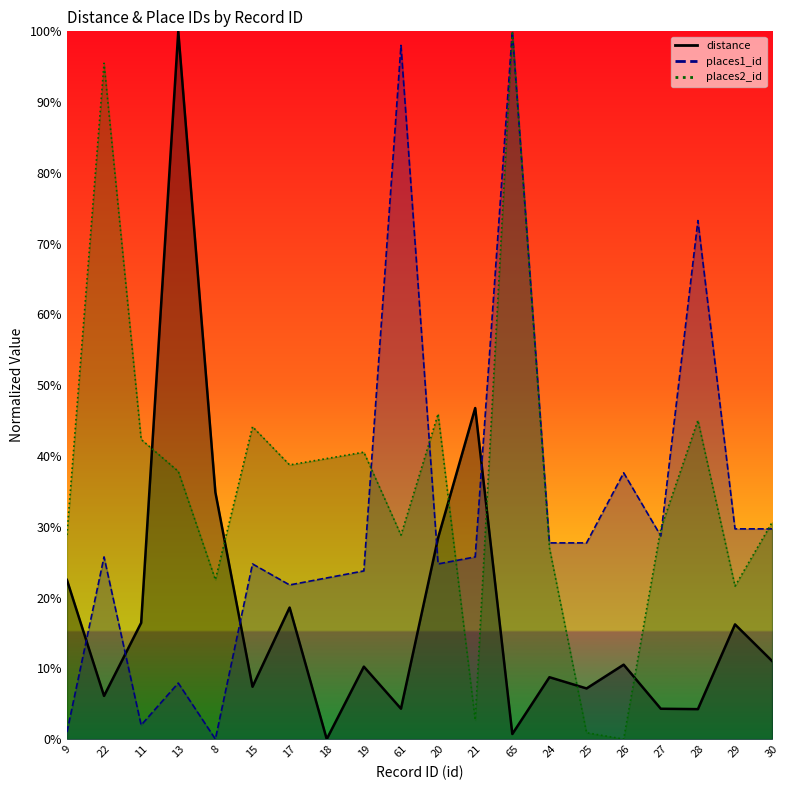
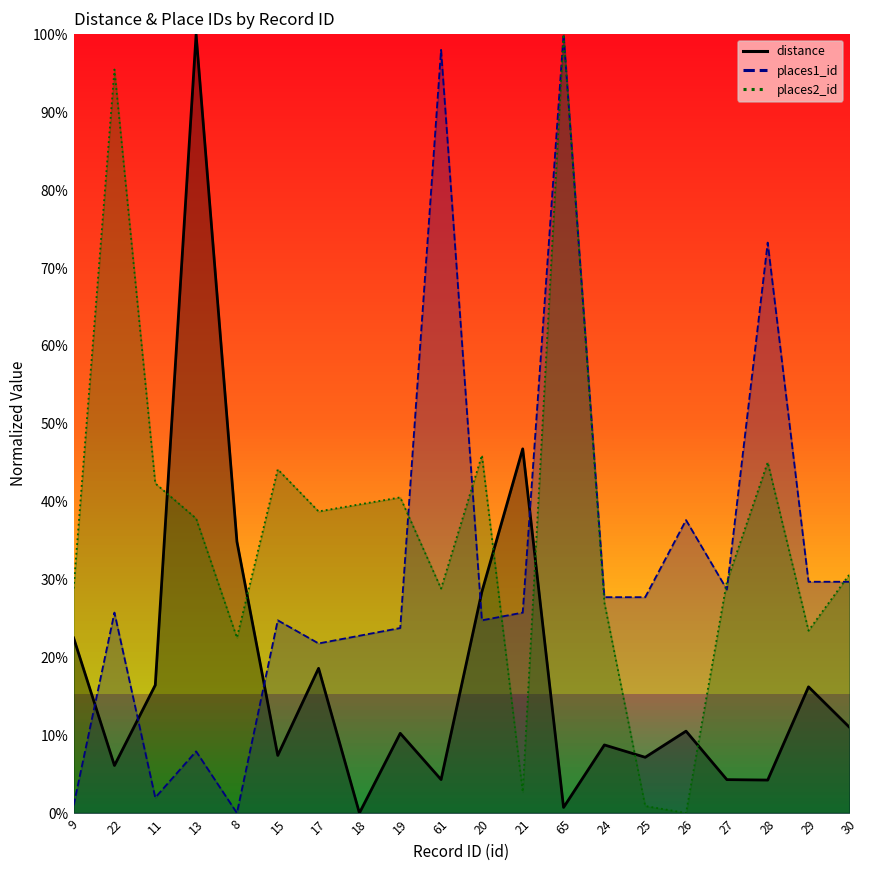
  {
    "distance": {
      "9": "22%",
      "22": "6%",
      "11": "16%",
      "13": "100%",
      "8": "35%",
      "15": "7%",
      "17": "19%",
      "18": "0%",
      "19": "10%",
      "61": "4%",
      "20": "28%",
      "21": "47%",
      "65": "1%",
      "24": "9%",
      "25": "7%",
      "26": "11%",
      "27": "4%",
      "28": "4%",
      "29": "16%",
      "30": "11%"
    },
    "places1_id": {
      "9": "1%",
      "22": "26%",
      "11": "2%",
      "13": "8%",
      "8": "0%",
      "15": "25%",
      "17": "22%",
      "18": "23%",
      "19": "24%",
      "61": "98%",
      "20": "25%",
      "21": "26%",
      "24": "28%",
      "25": "28%",
      "26": "38%",
      "27": "29%",
      "28": "73%",
      "29": "30%",
      "30": "30%"
    },
    "places2_id": {
      "9": "29%",
      "22": "95%",
      "11": "42%",
      "13": "38%",
      "8": "23%",
      "15": "44%",
      "17": "39%",
      "18": "40%",
      "19": "41%",
      "61": "29%",
      "20": "46%",
      "21": "3%",
      "24": "27%",
      "25": "1%",
      "26": "0%",
      "27": "30%",
      "28": "45%",
-     "29": "22%",
+     "29": "23%",
      "30": "31%"
    }
  }
